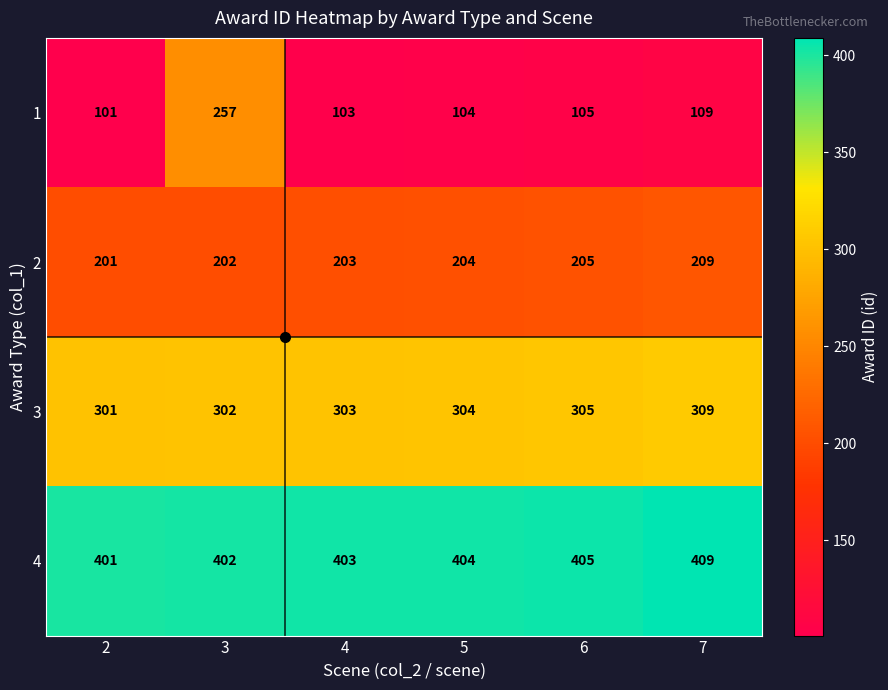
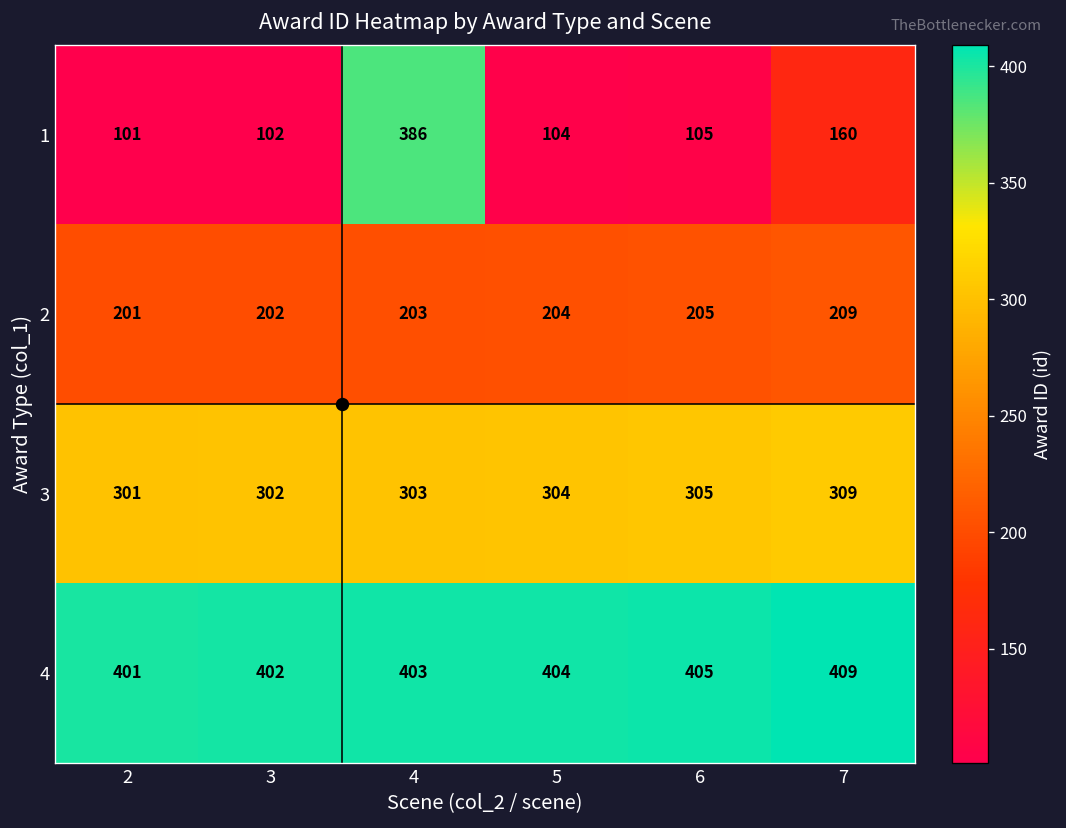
  {
    "1": {
      "2": 101,
-     "3": 257,
-     "4": 103,
+     "3": 102,
+     "4": 386,
      "5": 104,
      "6": 105,
-     "7": 109
+     "7": 160
    },
    "2": {
      "2": 201,
      "3": 202,
      "4": 203,
      "5": 204,
      "6": 205,
      "7": 209
    },
    "3": {
      "2": 301,
      "3": 302,
      "4": 303,
      "5": 304,
      "6": 305,
      "7": 309
    },
    "4": {
      "2": 401,
      "3": 402,
      "4": 403,
      "5": 404,
      "6": 405,
      "7": 409
    }
  }
